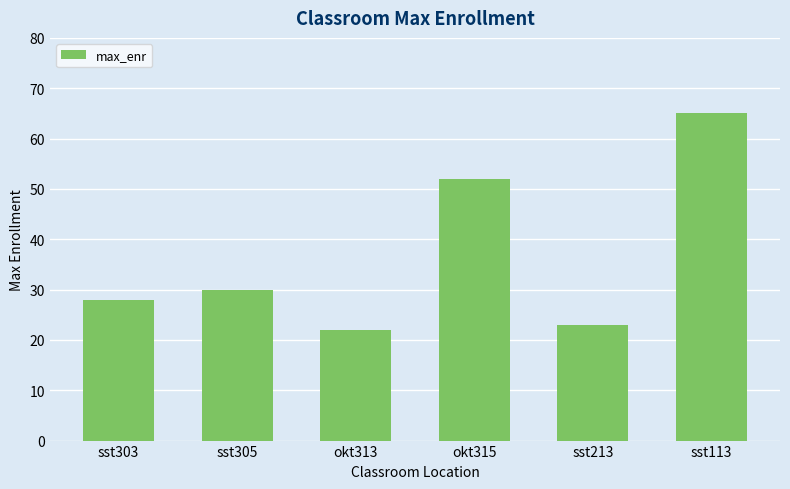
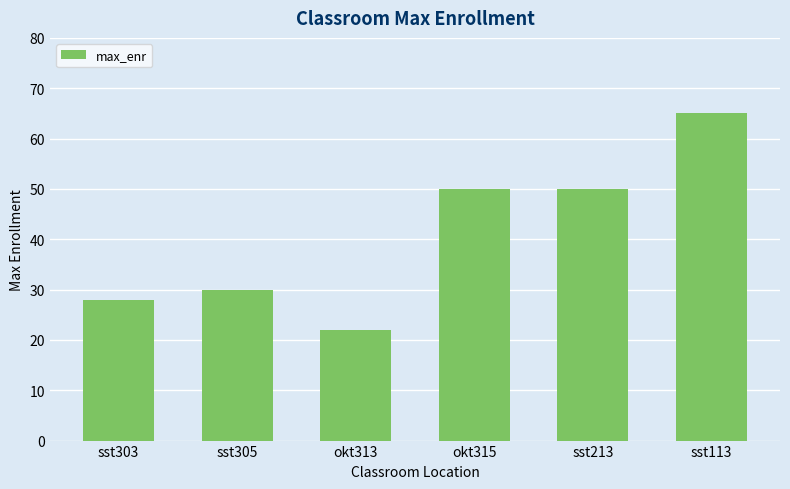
  {
    "sst303": 28,
    "sst305": 30,
    "okt313": 22,
-   "okt315": 52,
-   "sst213": 23,
+   "okt315": 50,
+   "sst213": 50,
    "sst113": 65
  }
